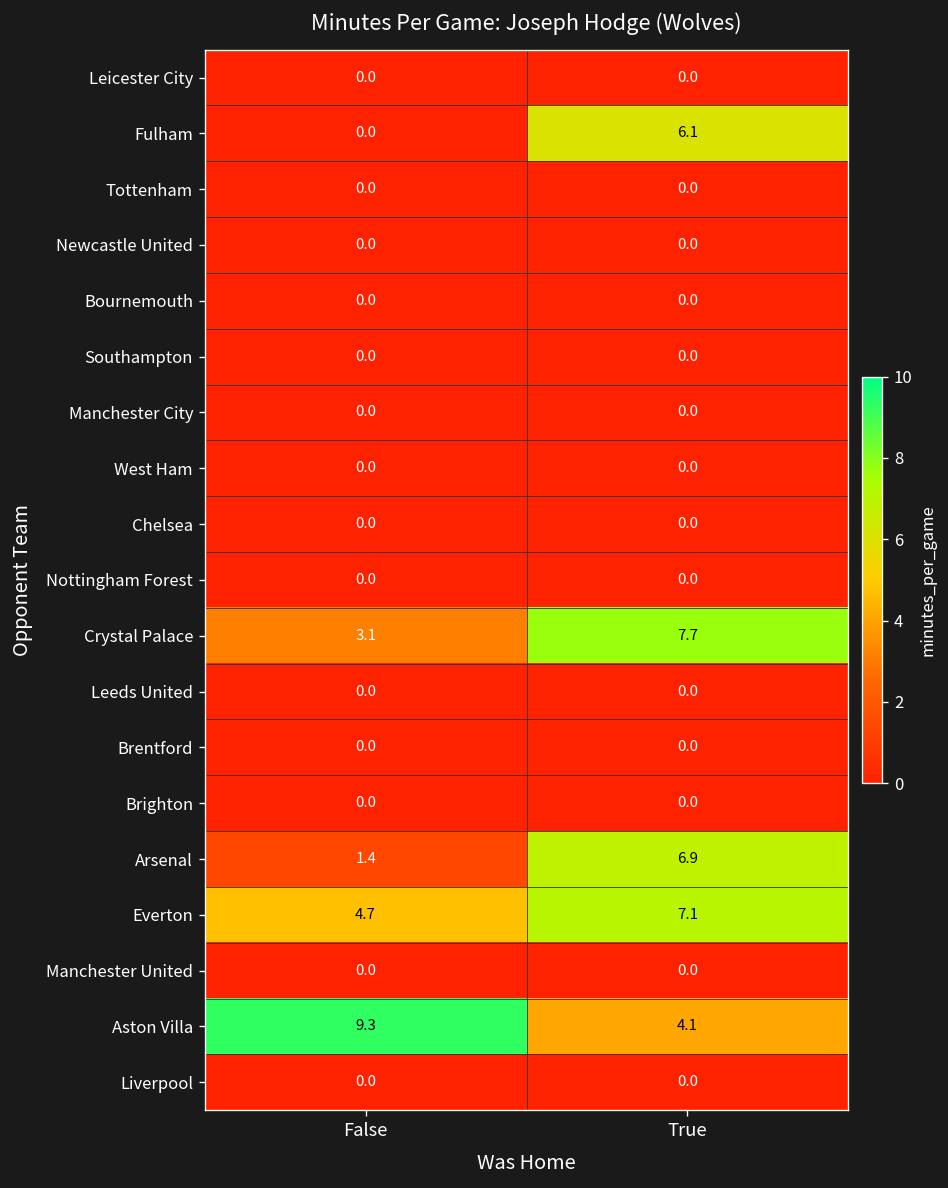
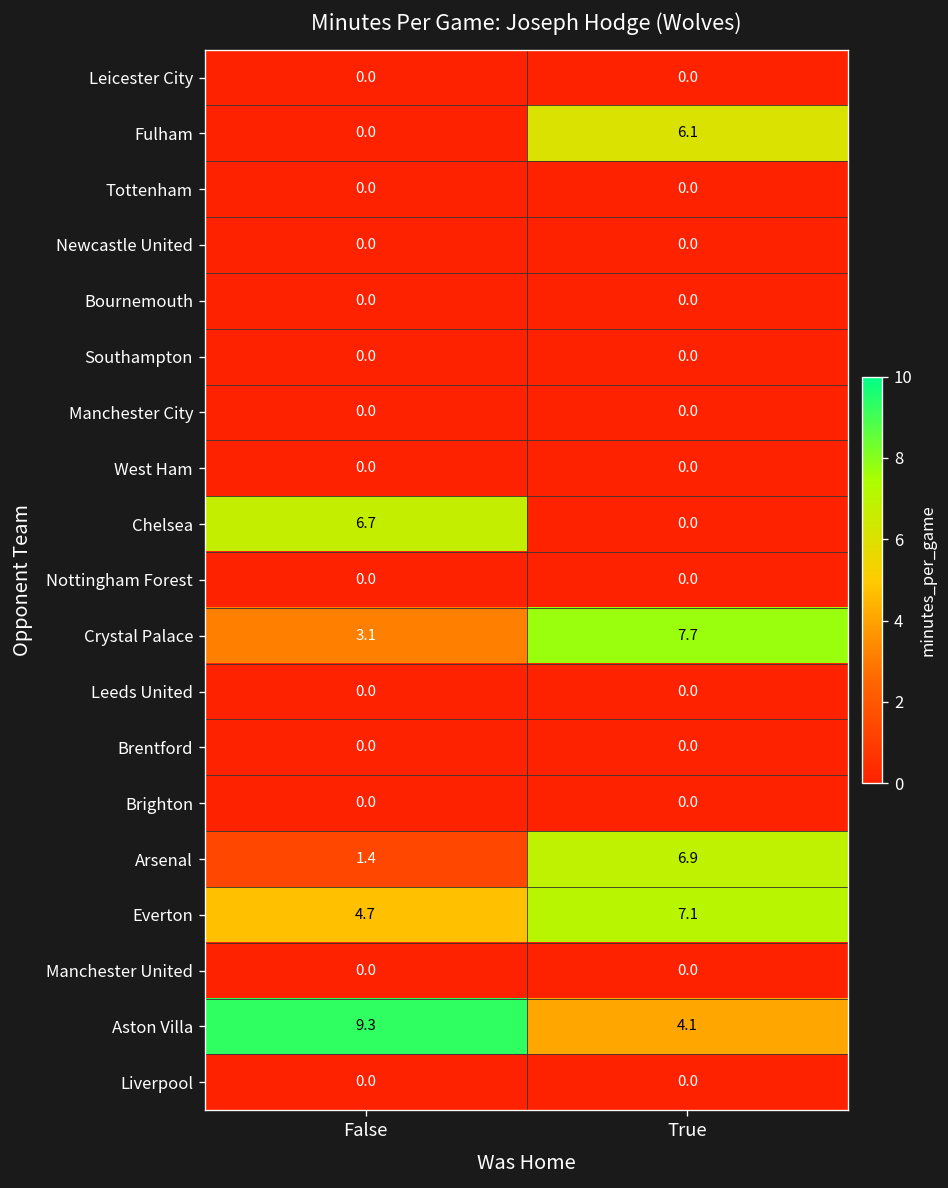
  {
    "Leicester City": {
      "False": 0.0,
      "True": 0.0
    },
    "Fulham": {
      "False": 0.0,
      "True": 6.1
    },
    "Tottenham": {
      "False": 0.0,
      "True": 0.0
    },
    "Newcastle United": {
      "False": 0.0,
      "True": 0.0
    },
    "Bournemouth": {
      "False": 0.0,
      "True": 0.0
    },
    "Southampton": {
      "False": 0.0,
      "True": 0.0
    },
    "Manchester City": {
      "False": 0.0,
      "True": 0.0
    },
    "West Ham": {
      "False": 0.0,
      "True": 0.0
    },
    "Chelsea": {
-     "False": 0.0,
+     "False": 6.7,
      "True": 0.0
    },
    "Nottingham Forest": {
      "False": 0.0,
      "True": 0.0
    },
    "Crystal Palace": {
      "False": 3.1,
      "True": 7.7
    },
    "Leeds United": {
      "False": 0.0,
      "True": 0.0
    },
    "Brentford": {
      "False": 0.0,
      "True": 0.0
    },
    "Brighton": {
      "False": 0.0,
      "True": 0.0
    },
    "Arsenal": {
      "False": 1.4,
      "True": 6.9
    },
    "Everton": {
      "False": 4.7,
      "True": 7.1
    },
    "Manchester United": {
      "False": 0.0,
      "True": 0.0
    },
    "Aston Villa": {
      "False": 9.3,
      "True": 4.1
    },
    "Liverpool": {
      "False": 0.0,
      "True": 0.0
    }
  }
